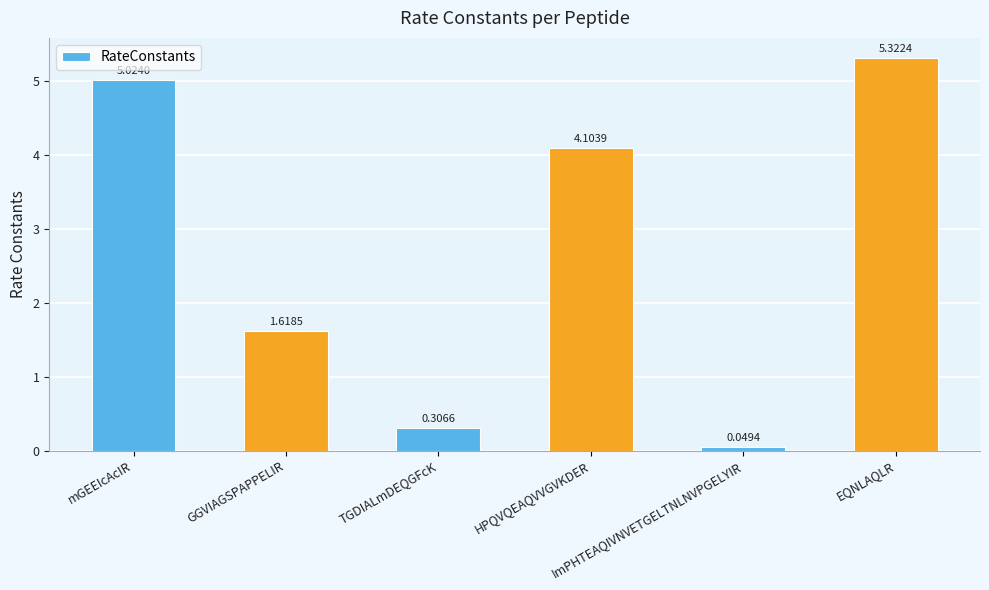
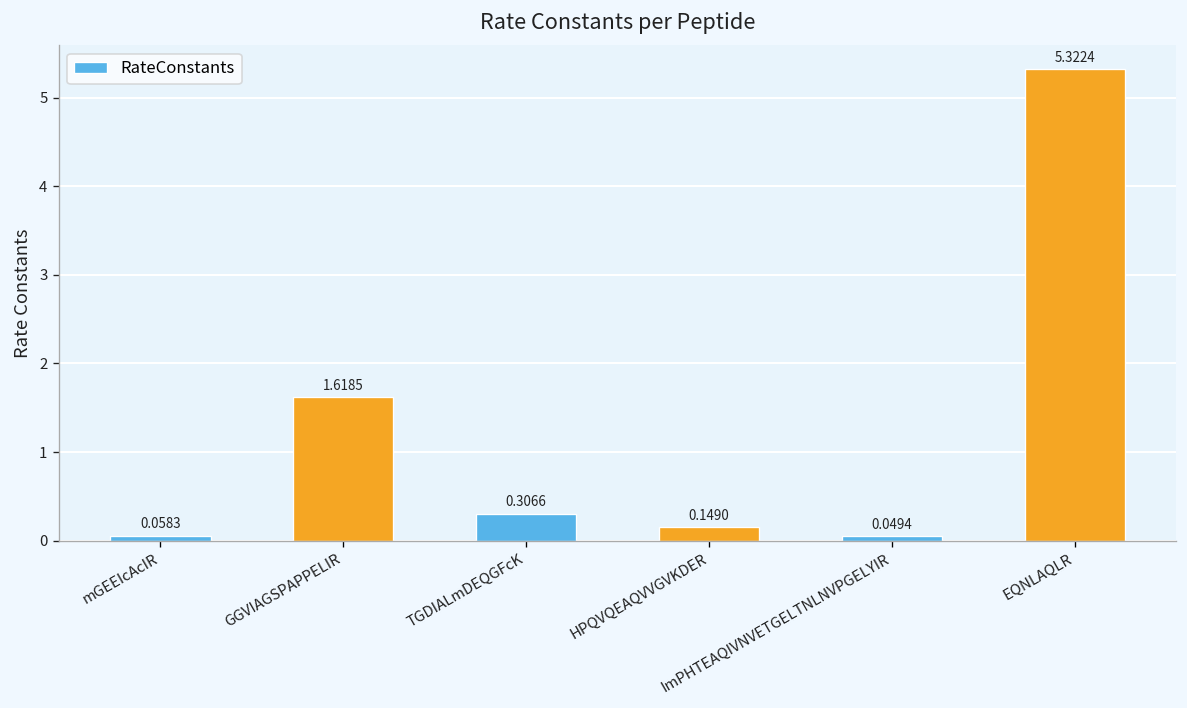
  {
-   "mGEEIcAcIR": 5.0,
+   "mGEEIcAcIR": 0.1,
    "GGVIAGSPAPPELIR": 1.6185,
    "TGDIALmDEQGFcK": 0.3066,
-   "HPQVQEAQVVGVKDER": 4.1039,
+   "HPQVQEAQVVGVKDER": 0.1490,
    "ImPHTEAQIVNVETGELTNLNVPGELYIR": 0.0494,
    "EQNLAQLR": 5.3224
  }
